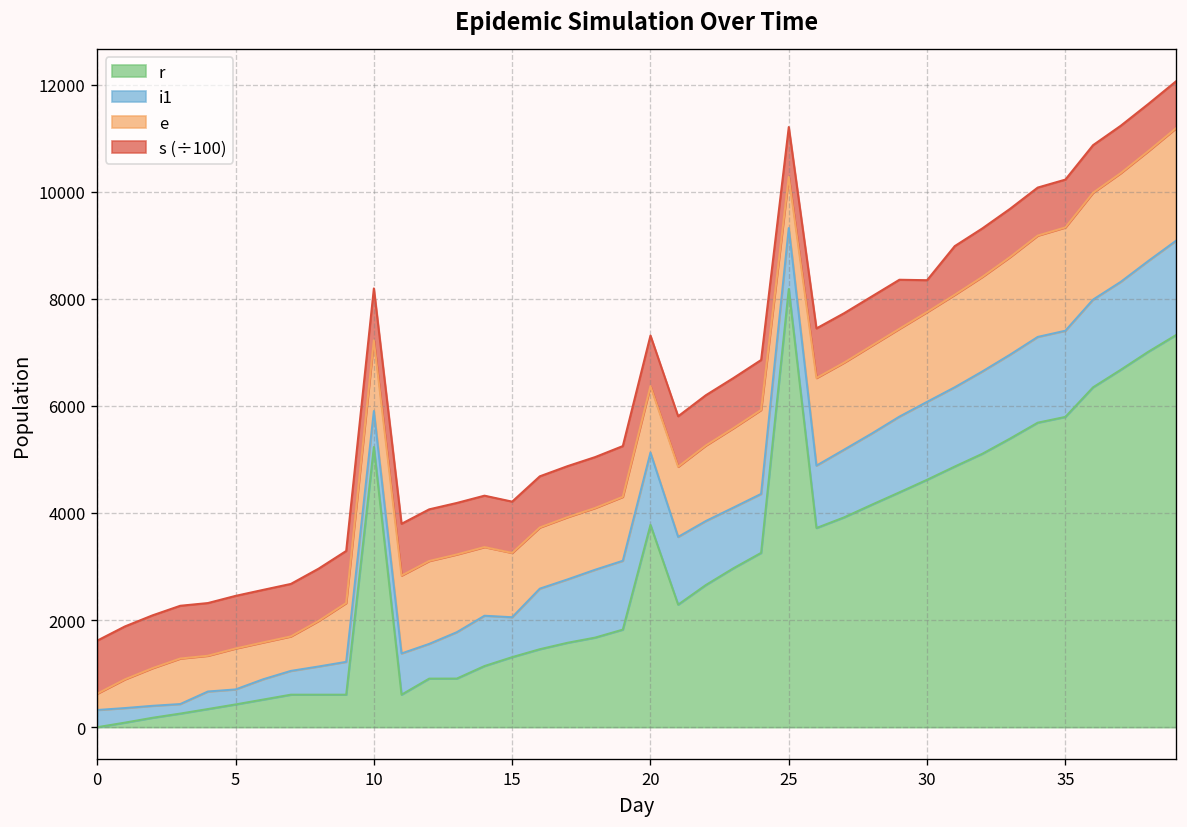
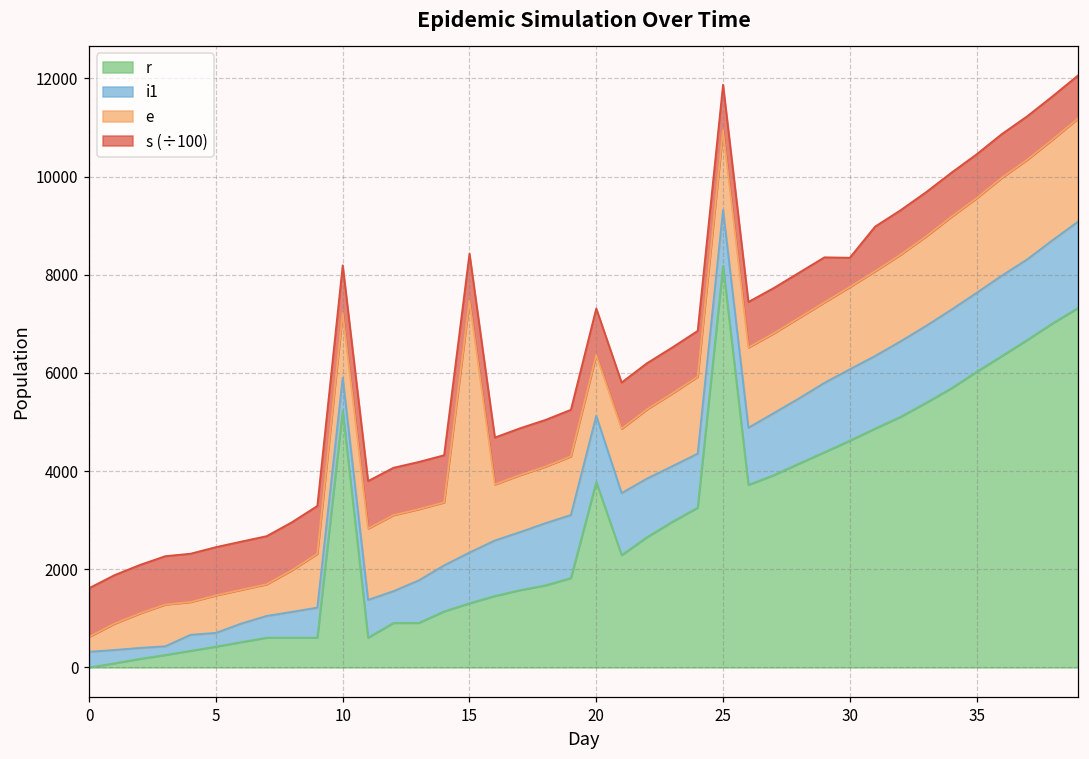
  {
    "r": {
      "0": 0,
      "5": 400,
      "10": 5200,
      "15": 1300,
      "20": 3800,
      "25": 8200,
      "30": 4600,
-     "35": 5800
+     "35": 6000
    },
    "i1": {
      "0": 300,
      "5": 300,
      "10": 700,
-     "15": 700,
+     "15": 1000,
      "20": 1300,
      "25": 1100,
      "30": 1500,
      "35": 1600
    },
    "e": {
      "0": 300,
      "5": 800,
      "10": 1300,
-     "15": 1200,
+     "15": 5100,
      "20": 1200,
-     "25": 1000,
+     "25": 1600,
      "30": 1700,
      "35": 1900
    },
    "s (÷100)": {
      "0": 1000,
      "5": 1000,
      "10": 1000,
      "15": 1000,
      "20": 900,
      "25": 900,
      "30": 600,
      "35": 900
    }
  }
